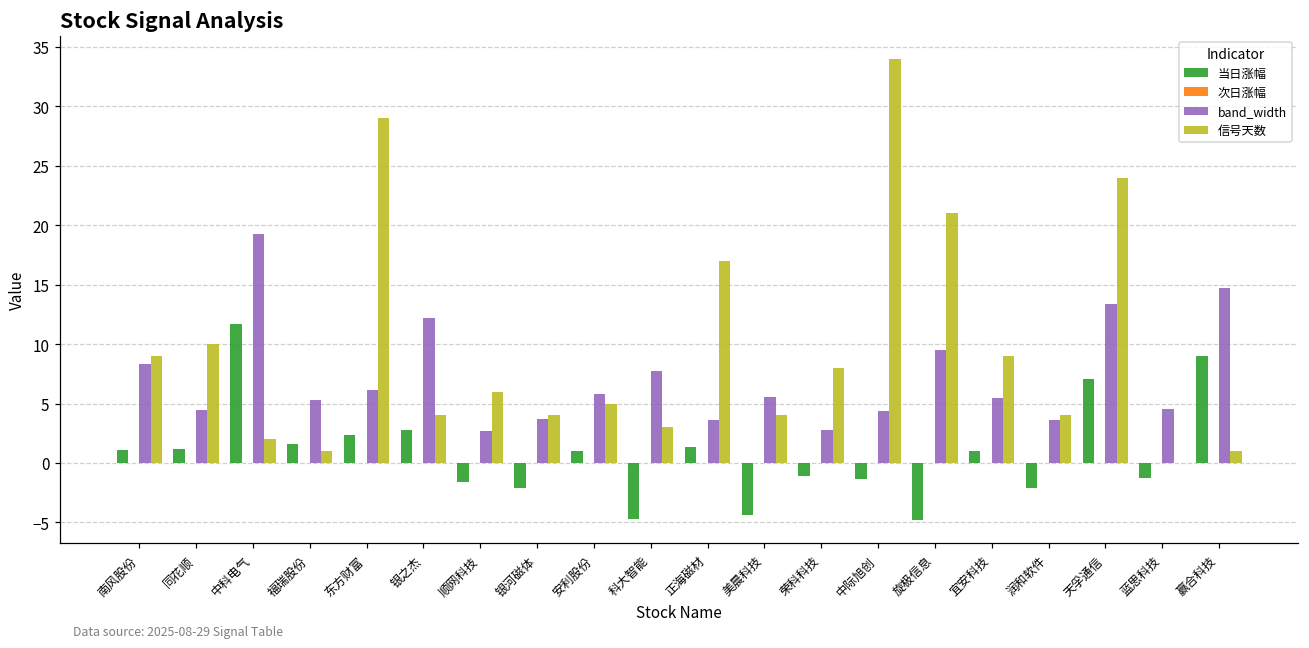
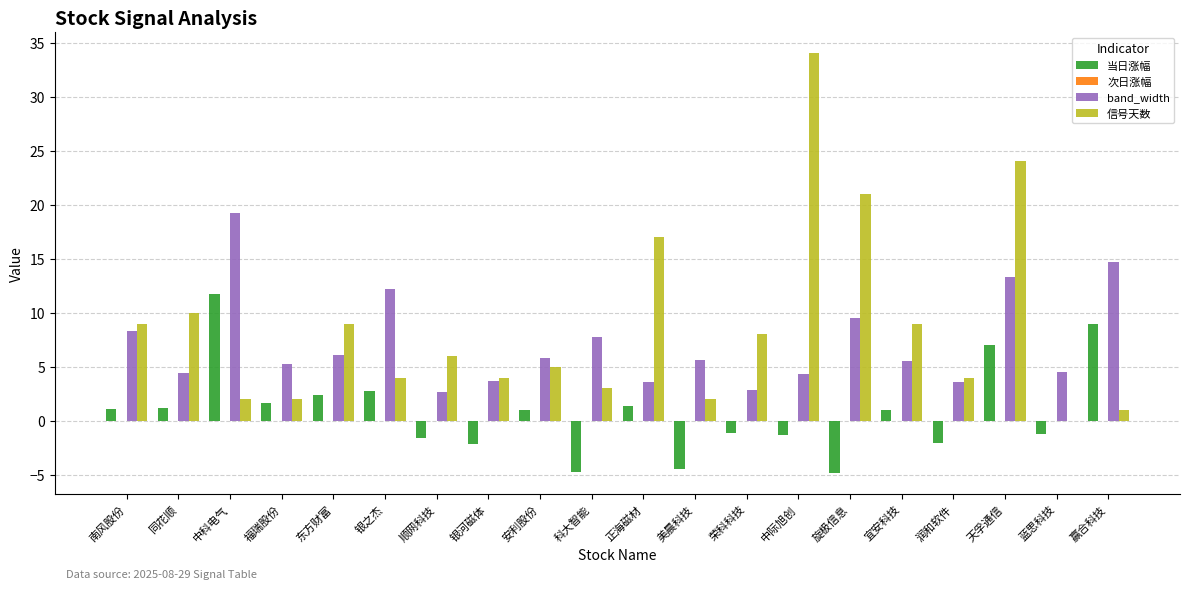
  {
    "当日涨幅": {
      "南风股份": 1,
      "同花顺": 1,
      "中科电气": 11.7,
      "福瑞股份": 1.6,
      "东方财富": 2.4,
      "银之杰": 3,
      "顺网科技": -1.6,
      "银河磁体": -2,
      "安利股份": 1,
      "科大智能": -4.7,
      "正海磁材": 1.4,
      "美晨科技": -4.4,
      "荣科科技": -1,
      "中际旭创": -1.4,
      "旋极信息": -5,
      "宜安科技": 1,
      "润和软件": -2,
      "天孚通信": 7,
      "蓝思科技": -1.3,
      "赢合科技": 9
    },
    "次日涨幅": {
      "南风股份": 0,
      "同花顺": 0,
      "中科电气": 0,
      "福瑞股份": 0,
      "东方财富": 0,
      "银之杰": 0,
      "顺网科技": 0,
      "银河磁体": 0,
      "安利股份": 0,
      "科大智能": 0,
      "正海磁材": 0,
      "美晨科技": 0,
      "荣科科技": 0,
      "中际旭创": 0,
      "旋极信息": 0,
      "宜安科技": 0,
      "润和软件": 0,
      "天孚通信": 0,
      "蓝思科技": 0,
      "赢合科技": 0
    },
    "band_width": {
      "南风股份": 8.3,
      "同花顺": 4.5,
      "中科电气": 19.3,
      "福瑞股份": 5.3,
      "东方财富": 6,
      "银之杰": 12,
      "顺网科技": 2.7,
      "银河磁体": 3.7,
      "安利股份": 6,
      "科大智能": 8,
      "正海磁材": 3.6,
      "美晨科技": 5.6,
      "荣科科技": 3,
      "中际旭创": 4.3,
      "旋极信息": 9.6,
      "宜安科技": 5.5,
      "润和软件": 3.6,
      "天孚通信": 13.3,
      "蓝思科技": 4.6,
      "赢合科技": 14.7
    },
    "信号天数": {
      "南风股份": 9,
      "同花顺": 10,
      "中科电气": 2,
-     "福瑞股份": 1,
-     "东方财富": 29,
+     "福瑞股份": 2,
+     "东方财富": 9,
      "银之杰": 4,
      "顺网科技": 6,
      "银河磁体": 4,
      "安利股份": 5,
      "科大智能": 3,
      "正海磁材": 17,
-     "美晨科技": 4,
+     "美晨科技": 2,
      "荣科科技": 8,
      "中际旭创": 34,
      "旋极信息": 21,
      "宜安科技": 9,
      "润和软件": 4,
      "天孚通信": 24,
      "蓝思科技": 0,
      "赢合科技": 1
    }
  }
